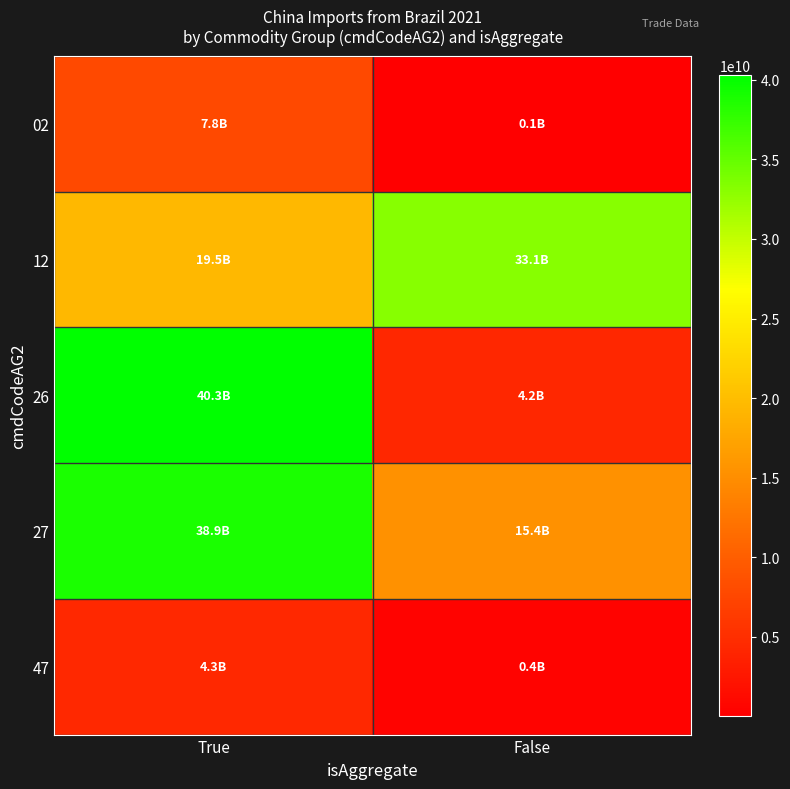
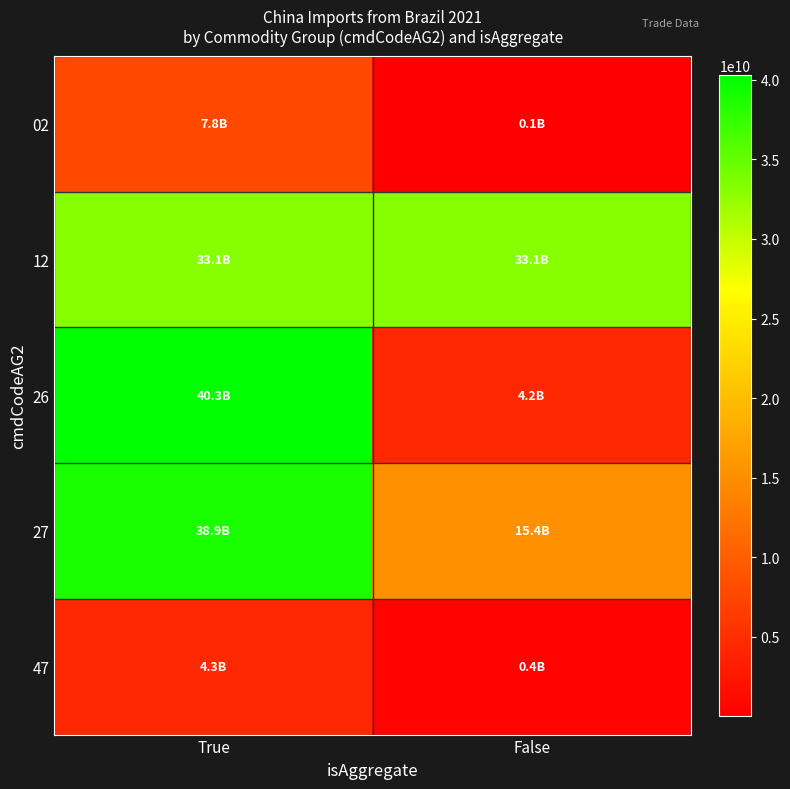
  {
    "02": {
      "True": "7.8B",
      "False": "0.1B"
    },
    "12": {
-     "True": "19.5B",
+     "True": "33.1B",
      "False": "33.1B"
    },
    "26": {
      "True": "40.3B",
      "False": "4.2B"
    },
    "27": {
      "True": "38.9B",
      "False": "15.4B"
    },
    "47": {
      "True": "4.3B",
      "False": "0.4B"
    }
  }
